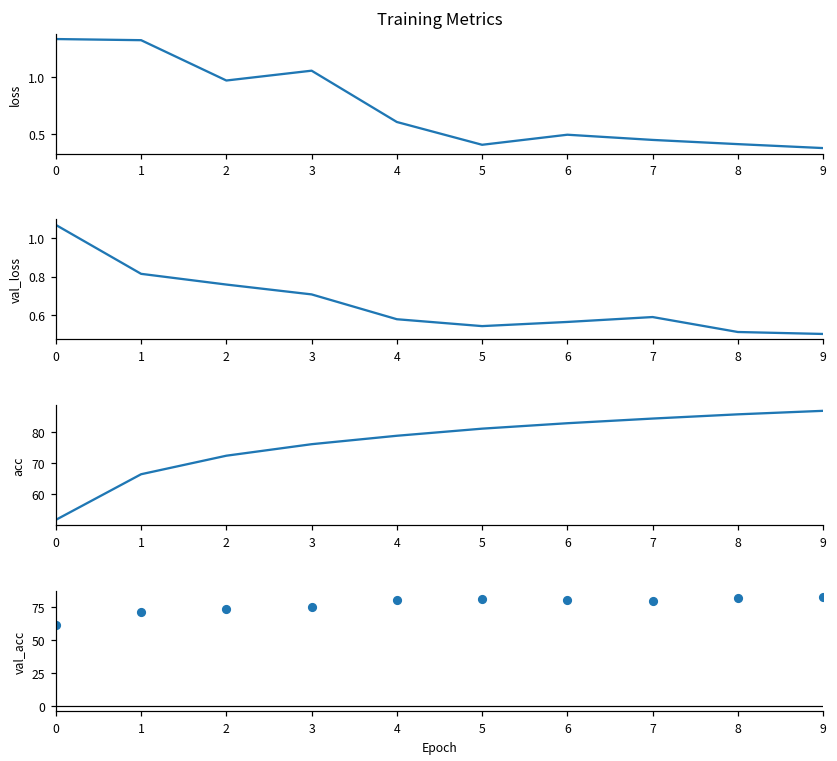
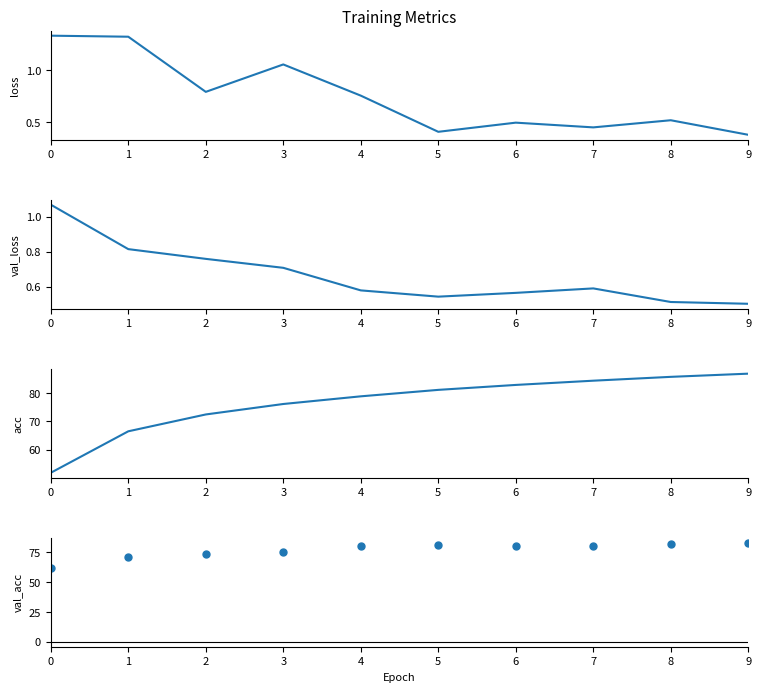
  {
    "Training Metrics": {
      "0": 1.33,
      "1": 1.32,
-     "2": 0.97,
+     "2": 0.79,
      "3": 1.05,
-     "4": 0.61,
+     "4": 0.76,
      "5": 0.41,
      "6": 0.50,
      "7": 0.45,
-     "8": 0.41,
+     "8": 0.52,
      "9": 0.38
    }
  }
